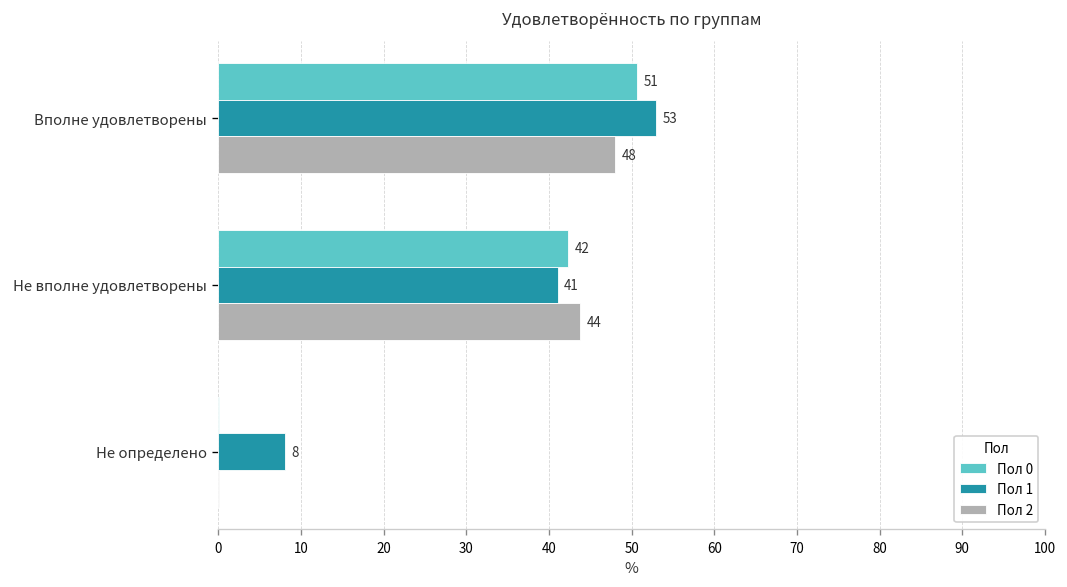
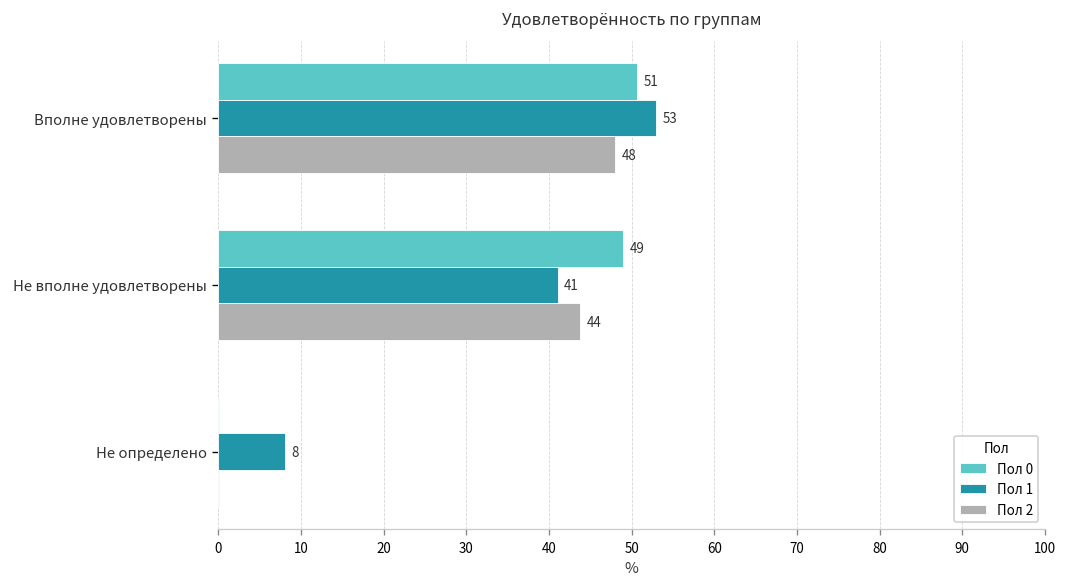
  {
    "Пол 0": {
      "Вполне удовлетворены": 51,
-     "Не вполне удовлетворены": 42
+     "Не вполне удовлетворены": 49
    },
    "Пол 1": {
      "Вполне удовлетворены": 53,
      "Не вполне удовлетворены": 41,
      "Не определено": 8
    },
    "Пол 2": {
      "Вполне удовлетворены": 48,
      "Не вполне удовлетворены": 44
    }
  }
